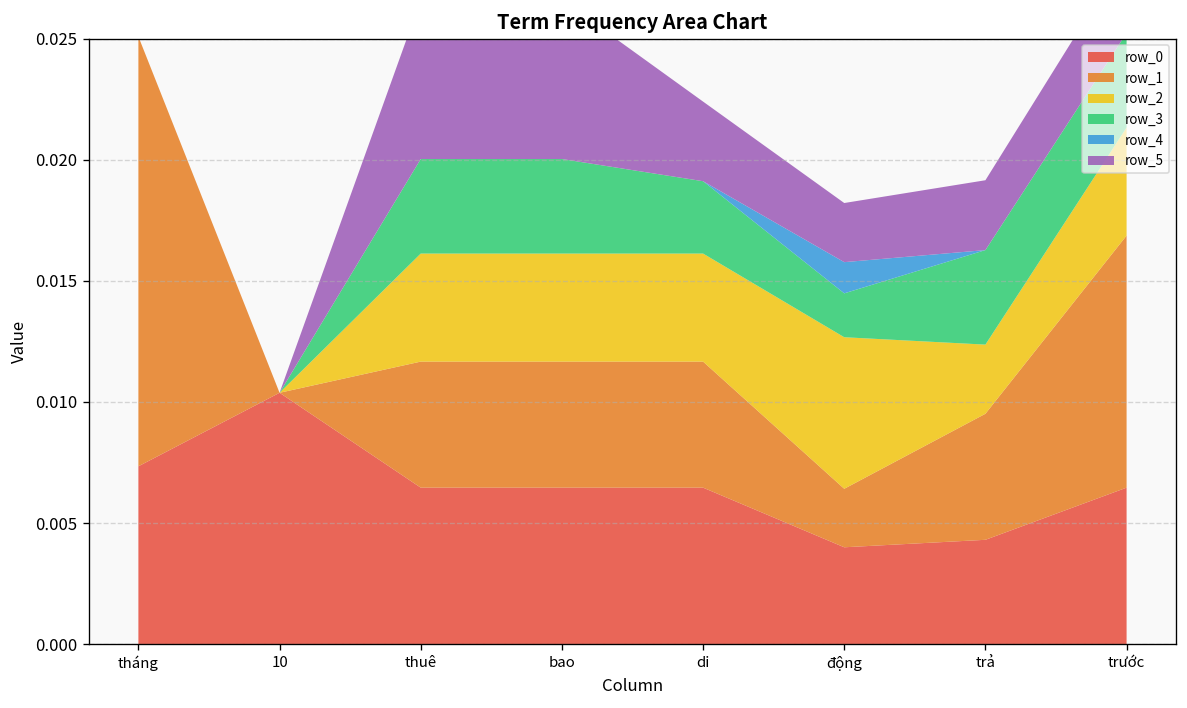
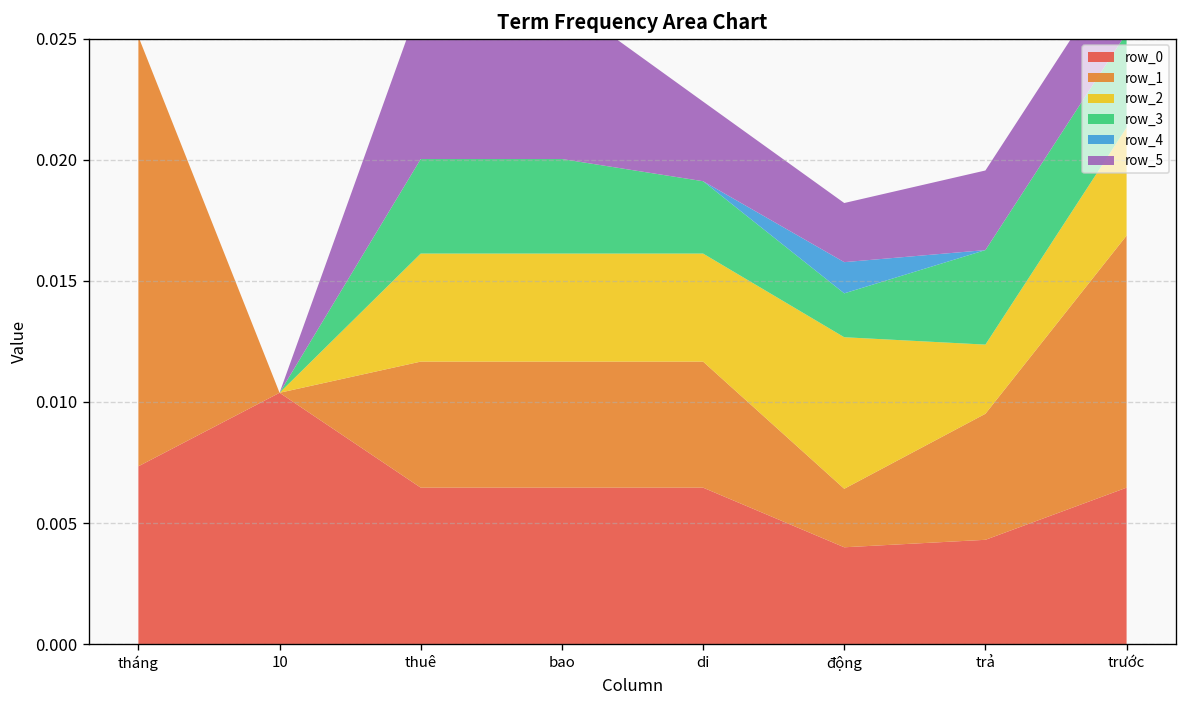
  {
    "row_2": {
      "thuê": 0.0045,
      "bao": 0.0045,
      "di": 0.0045,
      "động": 0.0063,
      "trả": 0.0029
    },
    "row_3": {
      "động": 0.0018
    },
    "row_4": {
      "động": 0.0013
    },
    "row_5": {
      "di": 0.0033,
      "động": 0.0024,
-     "trả": 0.0029
+     "trả": 0.0033
    }
  }
